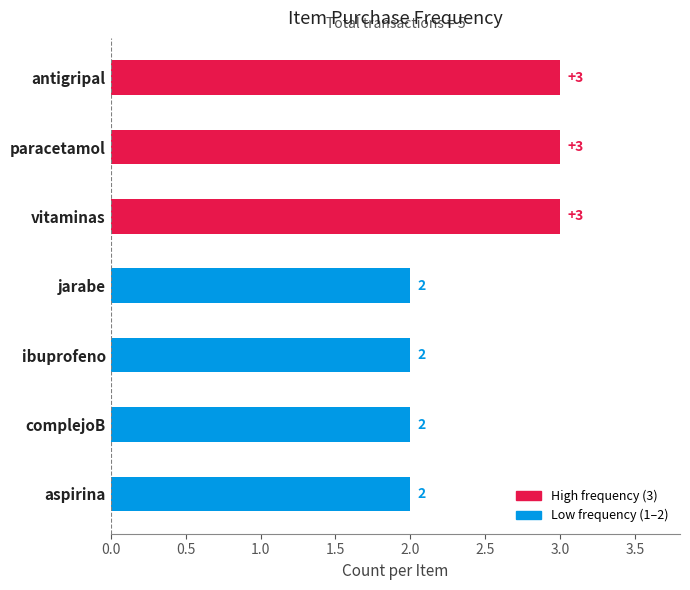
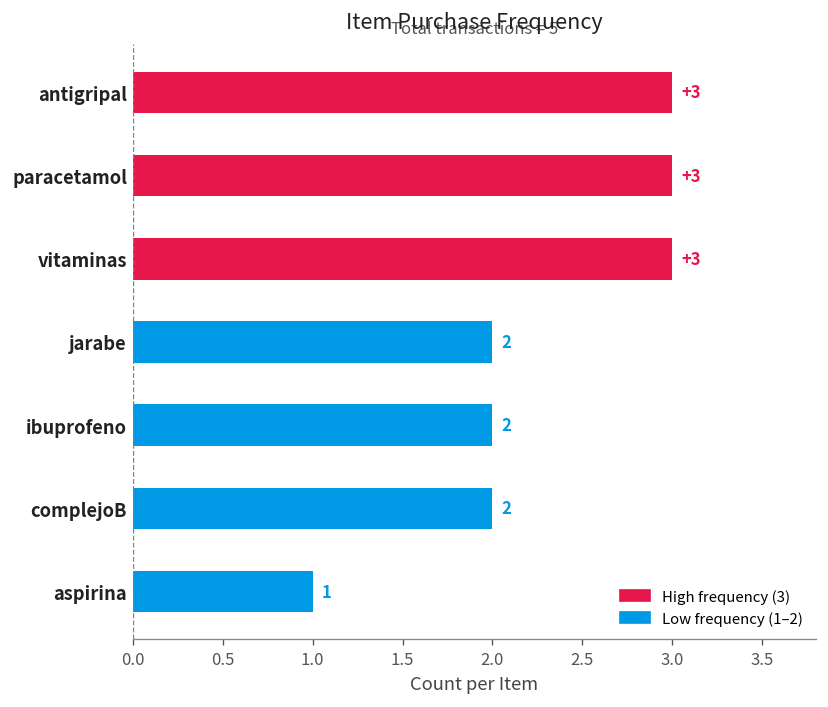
  {
    "antigripal": "+3",
    "paracetamol": "+3",
    "vitaminas": "+3",
    "jarabe": "2",
    "ibuprofeno": "2",
    "complejoB": "2",
-   "aspirina": "2"
+   "aspirina": "1"
  }
